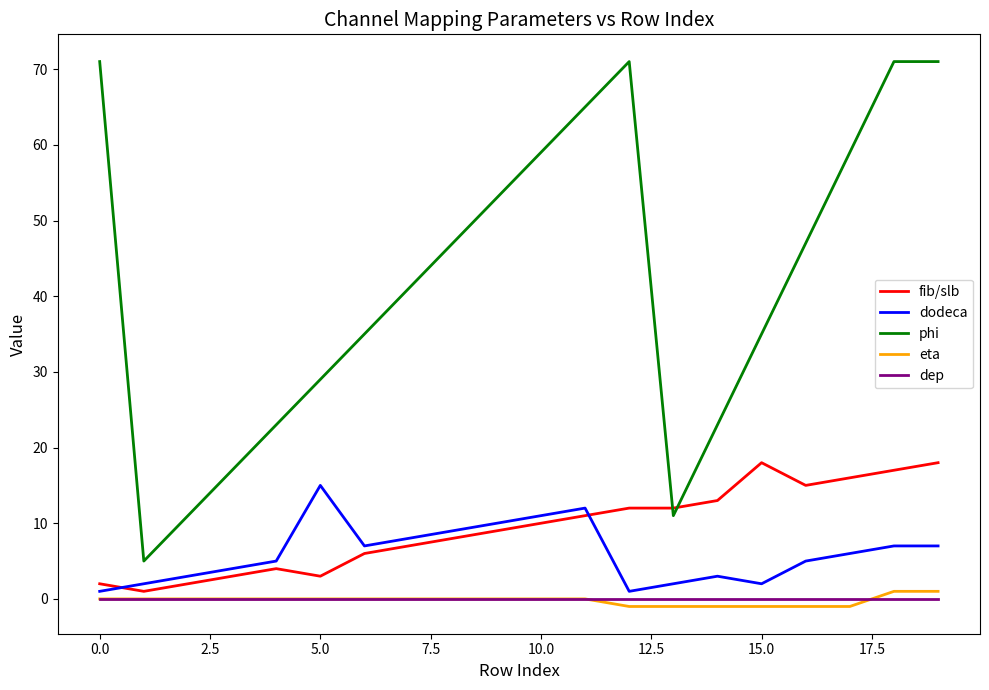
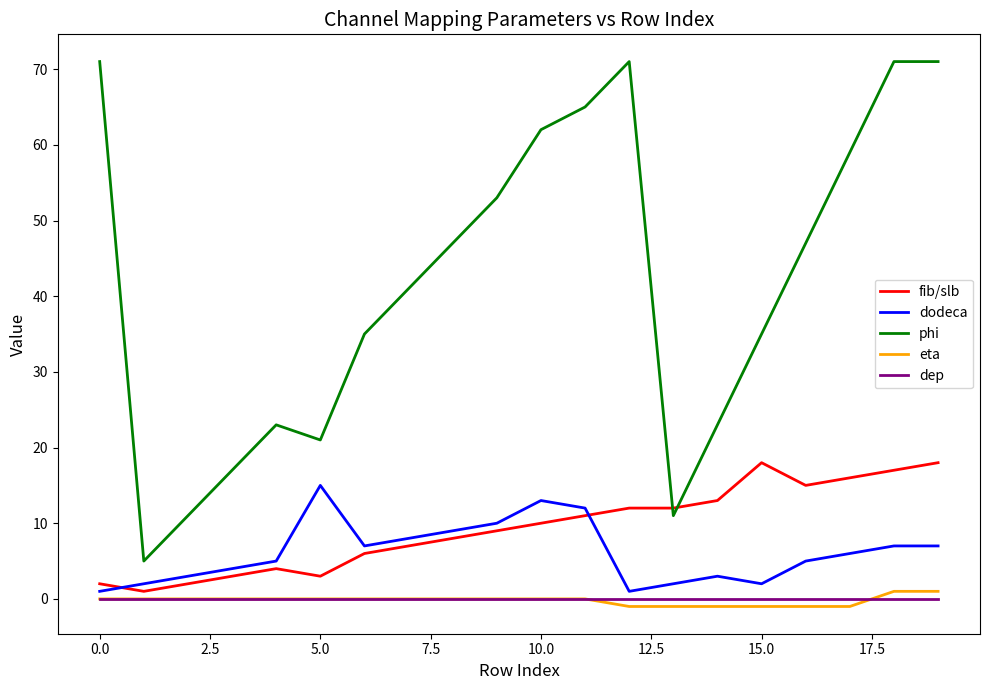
  {
    "fib/slb": {
      "0.0": 2,
      "5.0": 3,
      "10.0": 10,
      "15.0": 18
    },
    "dodeca": {
      "0.0": 1,
      "5.0": 15,
-     "10.0": 11,
+     "10.0": 13,
      "15.0": 2
    },
    "phi": {
      "0.0": 71,
-     "5.0": 29,
-     "10.0": 59,
+     "5.0": 21,
+     "10.0": 62,
      "15.0": 35
    },
    "eta": {
      "15.0": -1
    },
    "dep": {
      "15.0": 0
    }
  }
